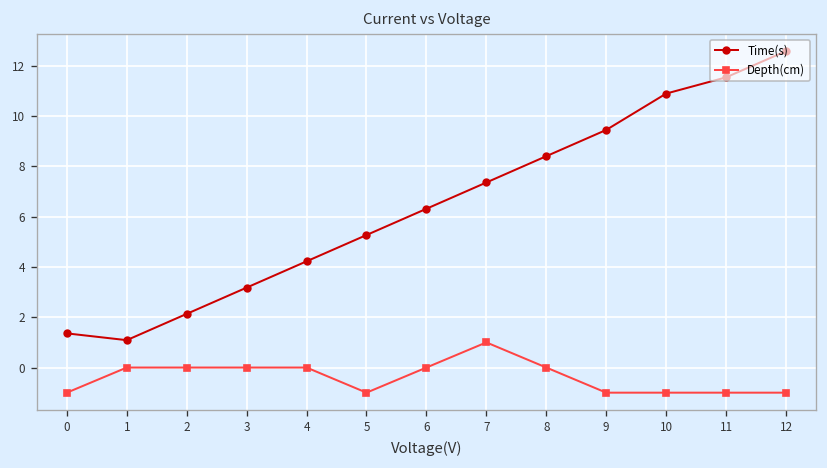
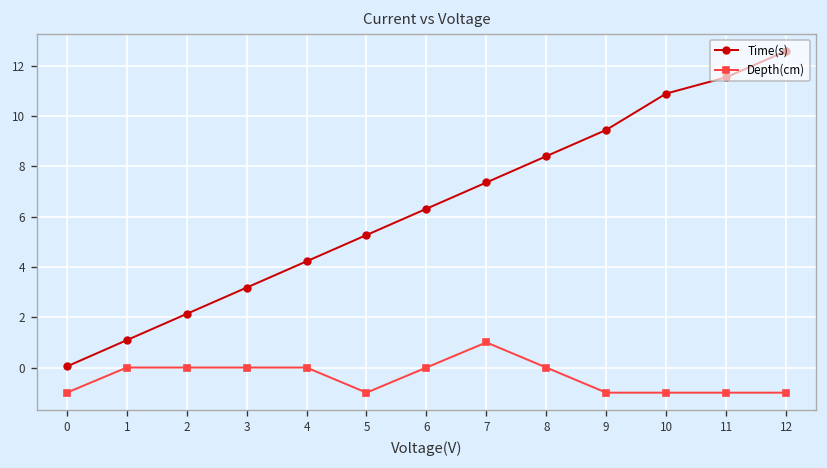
  {
    "Time(s)": {
-     "0": 1.4,
+     "0": 0.0,
      "1": 1.1,
      "2": 2.1,
      "3": 3.2,
      "4": 4.2,
      "5": 5.3,
      "6": 6.3,
      "7": 7.4,
      "8": 8.4,
      "9": 9.5,
      "10": 10.9
    },
    "Depth(cm)": {
      "0": -1.0,
      "1": 0.0,
      "2": 0.0,
      "3": 0.0,
      "4": 0.0,
      "5": -1.0,
      "6": 0.0,
      "7": 1.0,
      "8": 0.0,
      "9": -1.0,
      "10": -1.0,
      "11": -1.0,
      "12": -1.0
    }
  }
